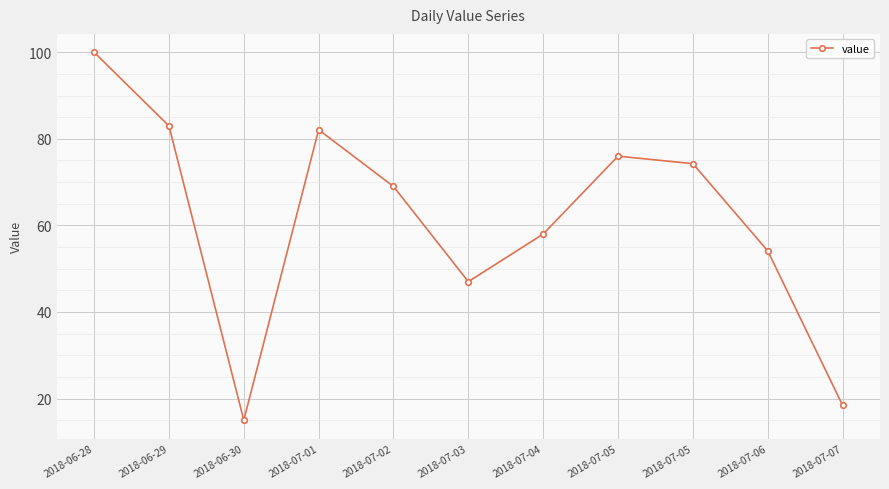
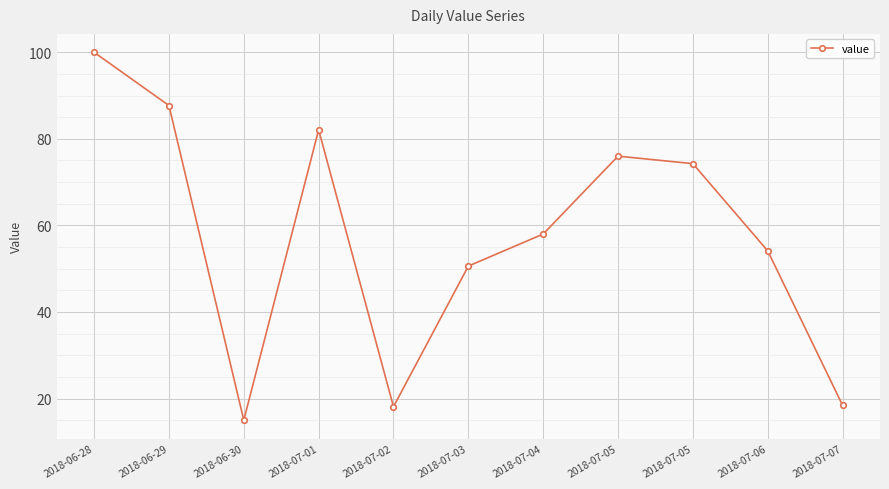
  {
    "2018-06-28": 100,
-   "2018-06-29": 83,
+   "2018-06-29": 88,
    "2018-06-30": 15,
    "2018-07-01": 82,
-   "2018-07-02": 69,
-   "2018-07-03": 47,
+   "2018-07-02": 18,
+   "2018-07-03": 51,
    "2018-07-04": 58,
    "2018-07-06": 54,
    "2018-07-07": 18
  }
